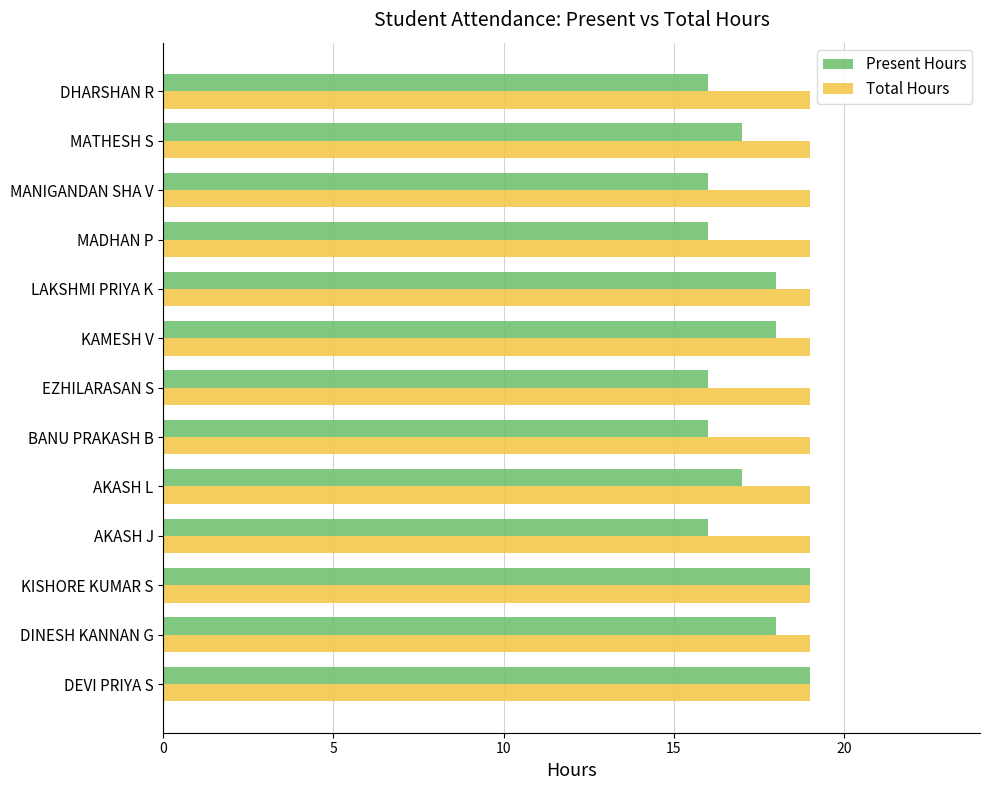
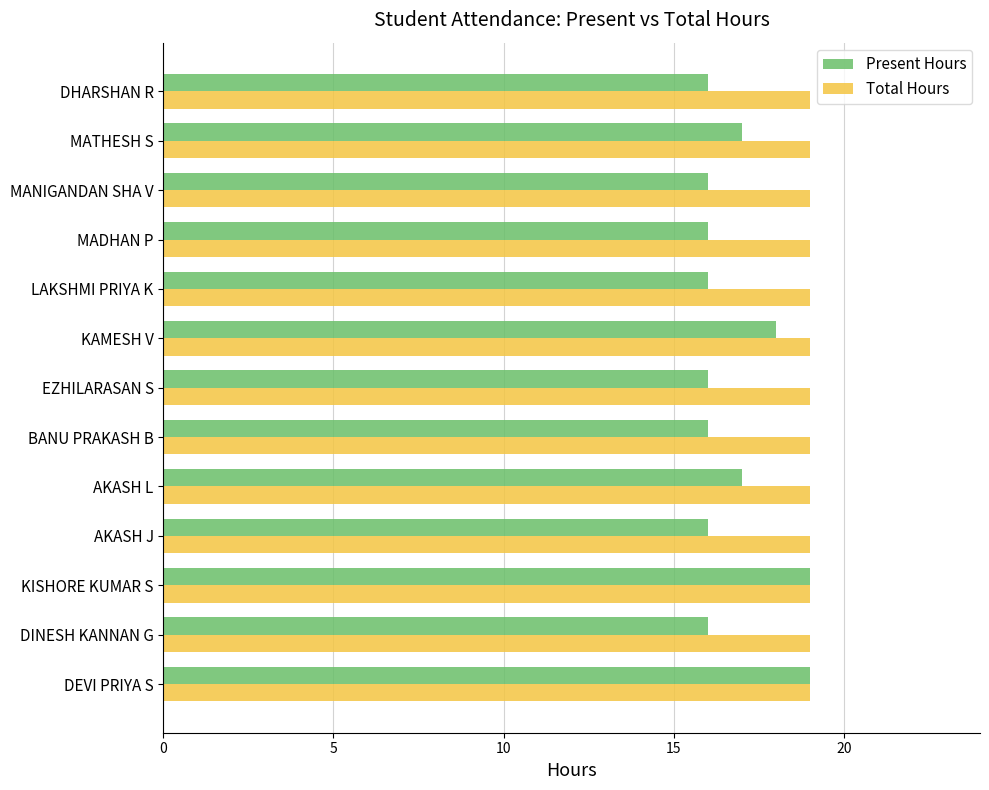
  {
    "Present Hours": {
      "DHARSHAN R": 16,
      "MATHESH S": 17,
      "MANIGANDAN SHA V": 16,
      "MADHAN P": 16,
-     "LAKSHMI PRIYA K": 18,
+     "LAKSHMI PRIYA K": 16,
      "KAMESH V": 18,
      "EZHILARASAN S": 16,
      "BANU PRAKASH B": 16,
      "AKASH L": 17,
      "AKASH J": 16,
      "KISHORE KUMAR S": 19,
-     "DINESH KANNAN G": 18,
+     "DINESH KANNAN G": 16,
      "DEVI PRIYA S": 19
    },
    "Total Hours": {
      "DHARSHAN R": 19,
      "MATHESH S": 19,
      "MANIGANDAN SHA V": 19,
      "MADHAN P": 19,
      "LAKSHMI PRIYA K": 19,
      "KAMESH V": 19,
      "EZHILARASAN S": 19,
      "BANU PRAKASH B": 19,
      "AKASH L": 19,
      "AKASH J": 19,
      "KISHORE KUMAR S": 19,
      "DINESH KANNAN G": 19,
      "DEVI PRIYA S": 19
    }
  }
